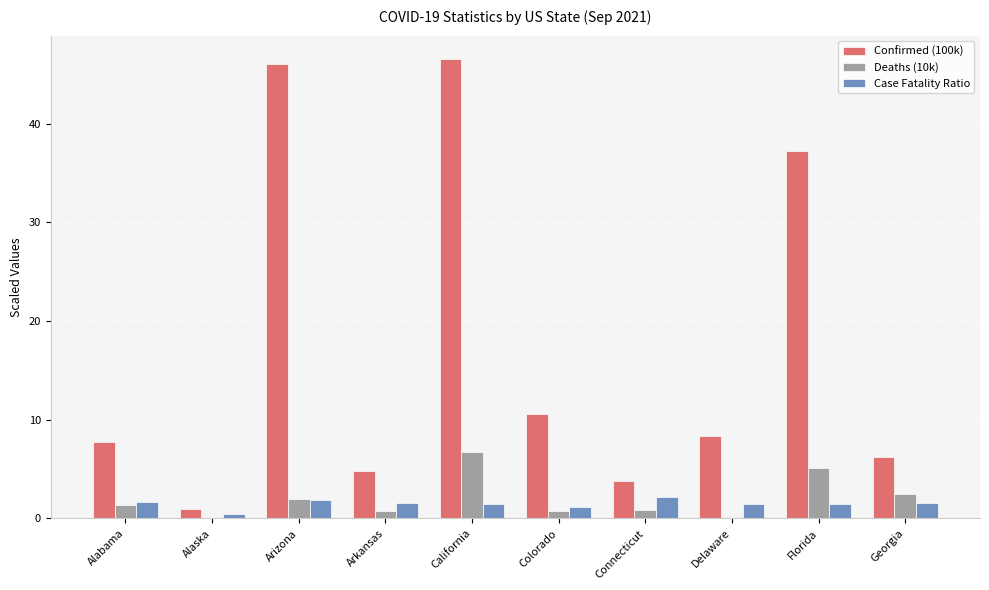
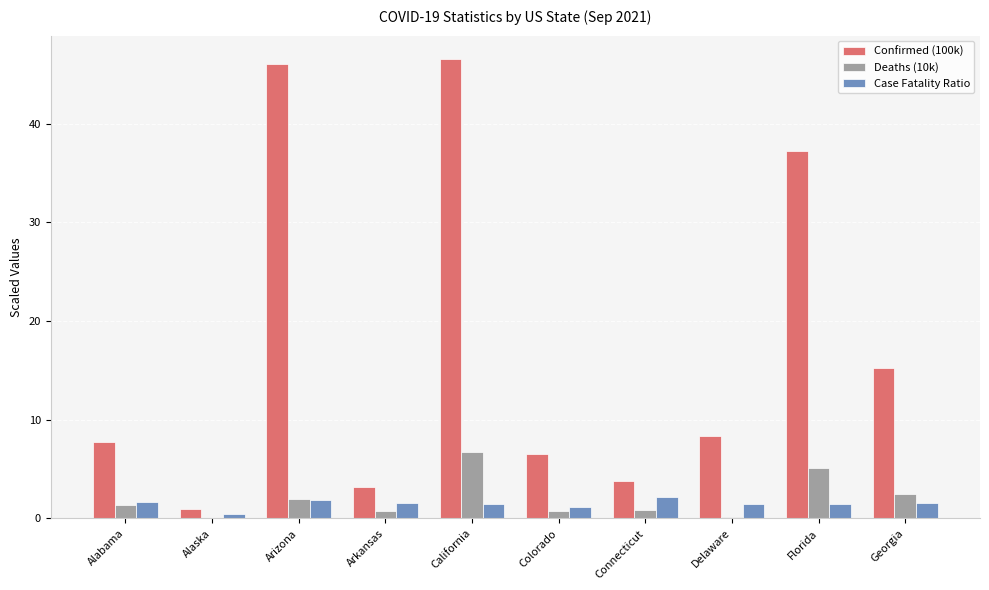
  {
    "Confirmed (100k)": {
      "Alabama": 8,
      "Alaska": 1,
      "Arizona": 46,
-     "Arkansas": 5,
+     "Arkansas": 3,
      "California": 47,
-     "Colorado": 11,
+     "Colorado": 6,
      "Connecticut": 4,
      "Delaware": 8,
      "Florida": 37,
-     "Georgia": 6
+     "Georgia": 15
    }
  }
